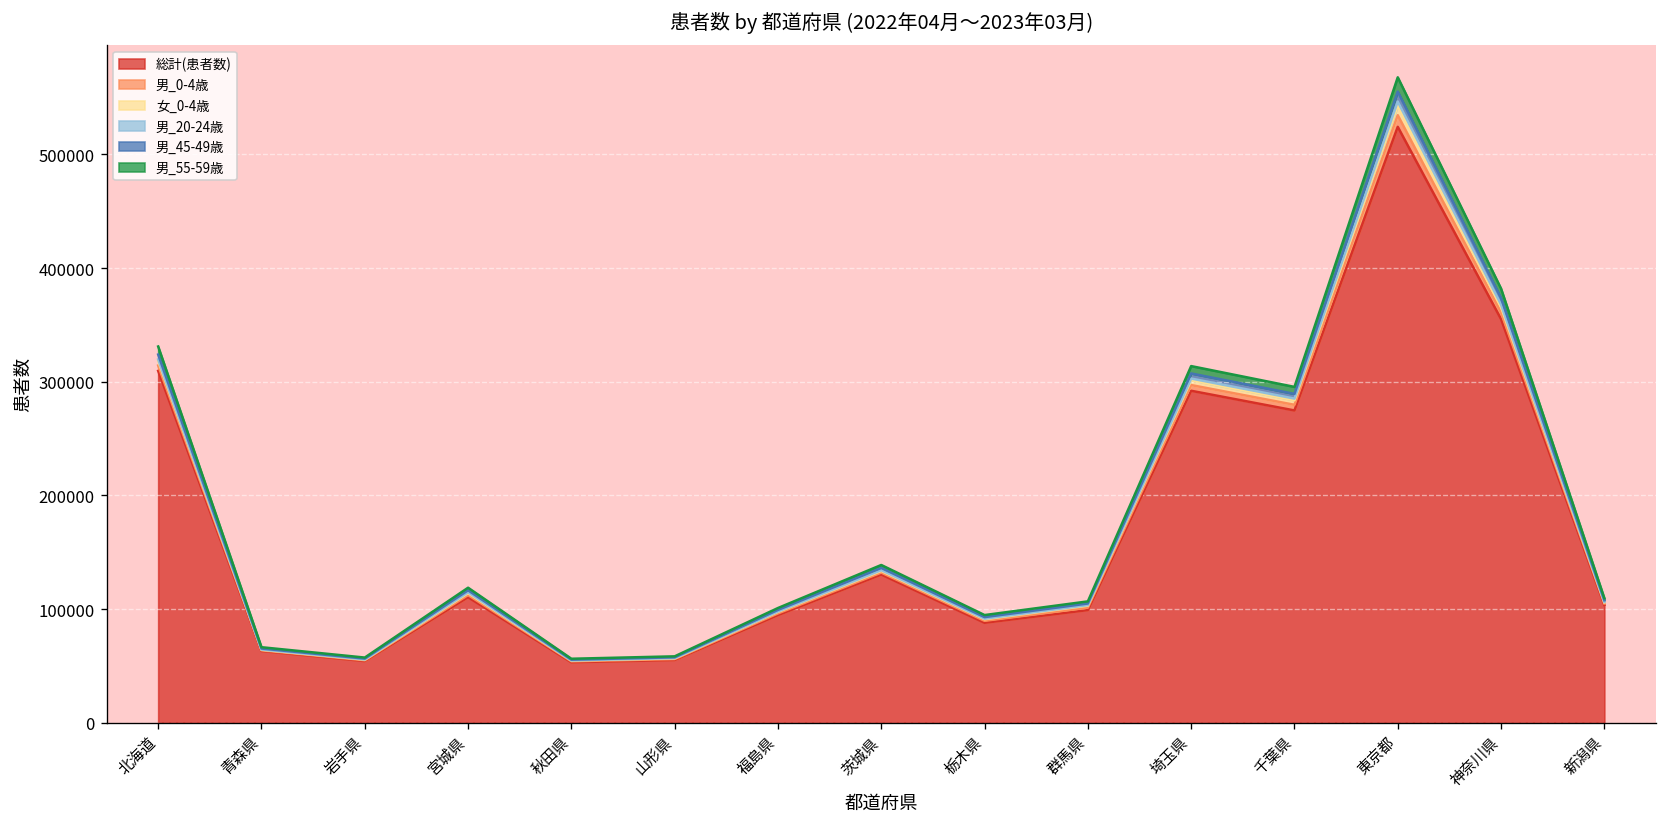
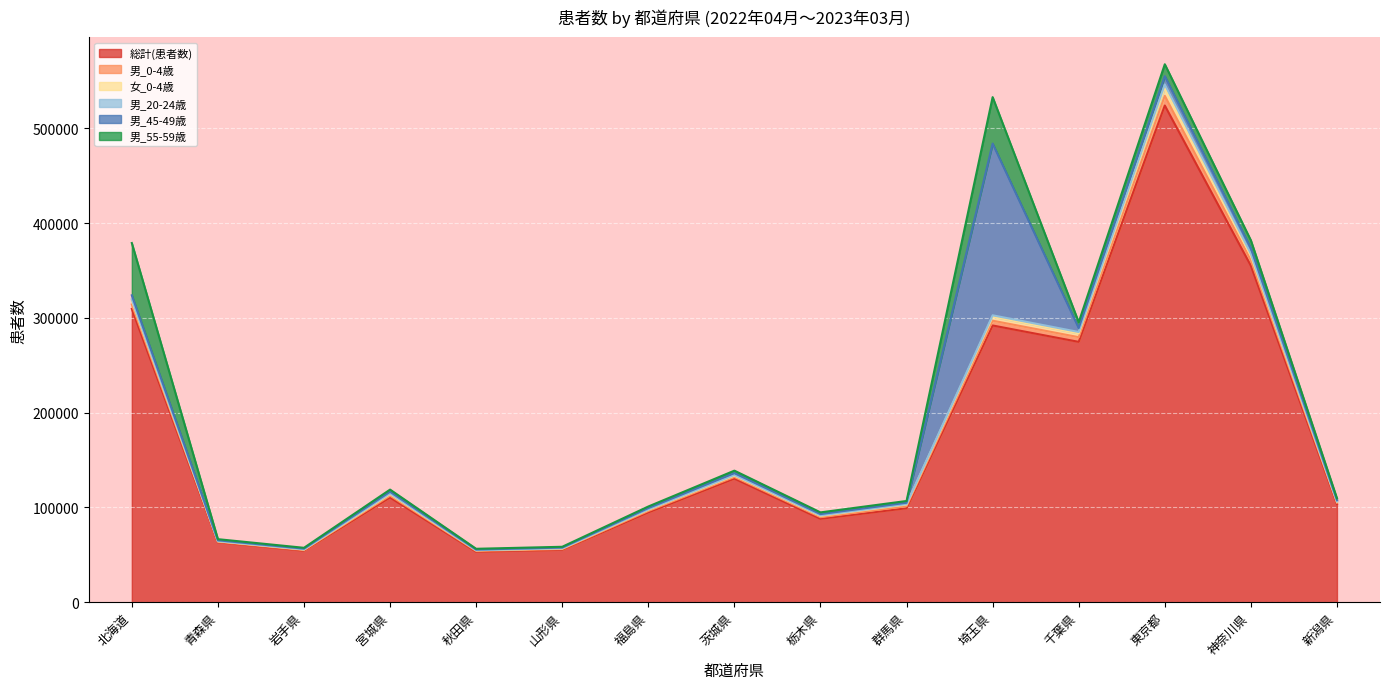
  {
    "総計(患者数)": {
      "北海道": 310000,
      "埼玉県": 290000,
      "千葉県": 270000,
      "東京都": 520000,
      "神奈川県": 360000
    },
    "男_0-4歳": {
      "北海道": 0,
      "埼玉県": 10000,
      "千葉県": 0,
      "東京都": 10000,
      "神奈川県": 10000
    },
    "女_0-4歳": {
      "東京都": 10000
    },
    "男_20-24歳": {
      "東京都": 0
    },
    "男_45-49歳": {
      "北海道": 0,
-     "埼玉県": 0,
+     "埼玉県": 180000,
      "千葉県": 0,
      "東京都": 10000,
      "神奈川県": 10000
    },
    "男_55-59歳": {
-     "北海道": 10000,
-     "埼玉県": 10000,
+     "北海道": 60000,
+     "埼玉県": 50000,
      "千葉県": 10000,
      "東京都": 10000,
      "神奈川県": 10000
    }
  }
